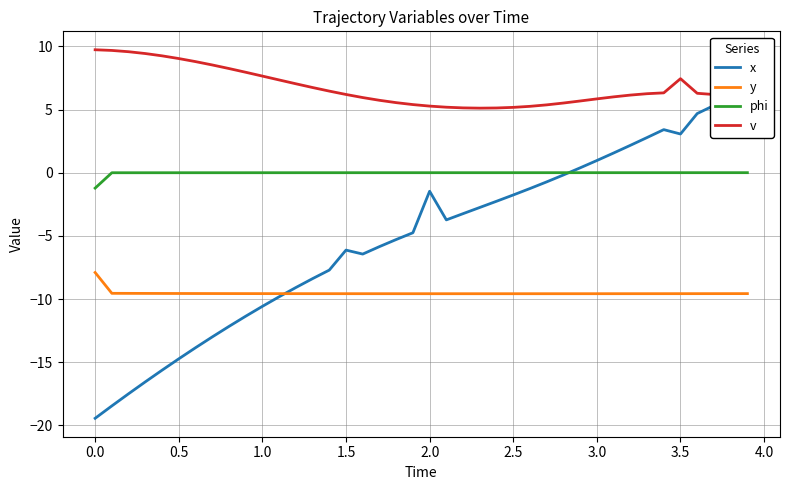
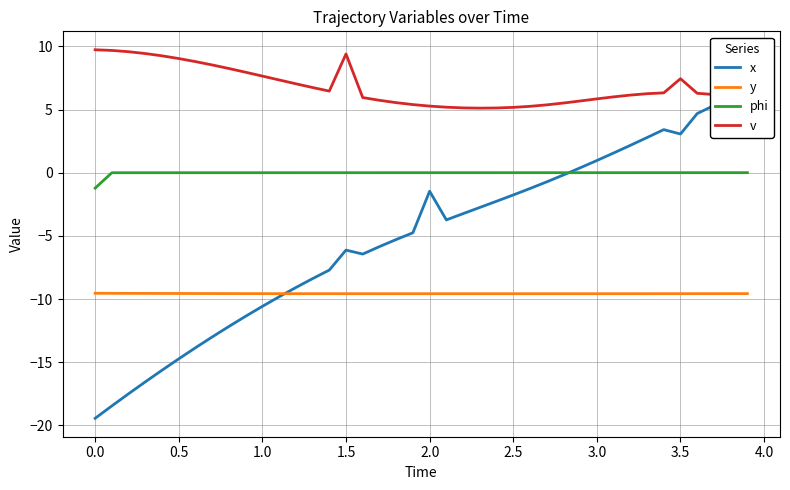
  {
    "x": {
      "0.0": -19.4,
      "0.5": -14.7,
      "1.0": -10.6,
      "1.5": -6.1,
      "2.0": -1.5,
      "2.5": -1.8,
      "3.0": 1.0,
      "3.5": 3.1
    },
    "y": {
-     "0.0": -7.9,
+     "0.0": -9.5,
      "0.5": -9.6,
      "1.0": -9.6,
      "1.5": -9.6,
      "2.0": -9.6,
      "2.5": -9.6,
      "3.0": -9.6,
      "3.5": -9.6
    },
    "phi": {
      "0.0": -1.2,
      "0.5": 0.0,
      "1.0": 0.0,
      "1.5": 0.0,
      "2.0": 0.0,
      "2.5": 0.0,
      "3.0": 0.0,
      "3.5": 0.0
    },
    "v": {
      "0.0": 9.7,
      "0.5": 9.0,
      "1.0": 7.6,
-     "1.5": 6.2,
+     "1.5": 9.4,
      "2.0": 5.3,
      "2.5": 5.2,
      "3.0": 5.8,
      "3.5": 7.4
    }
  }
